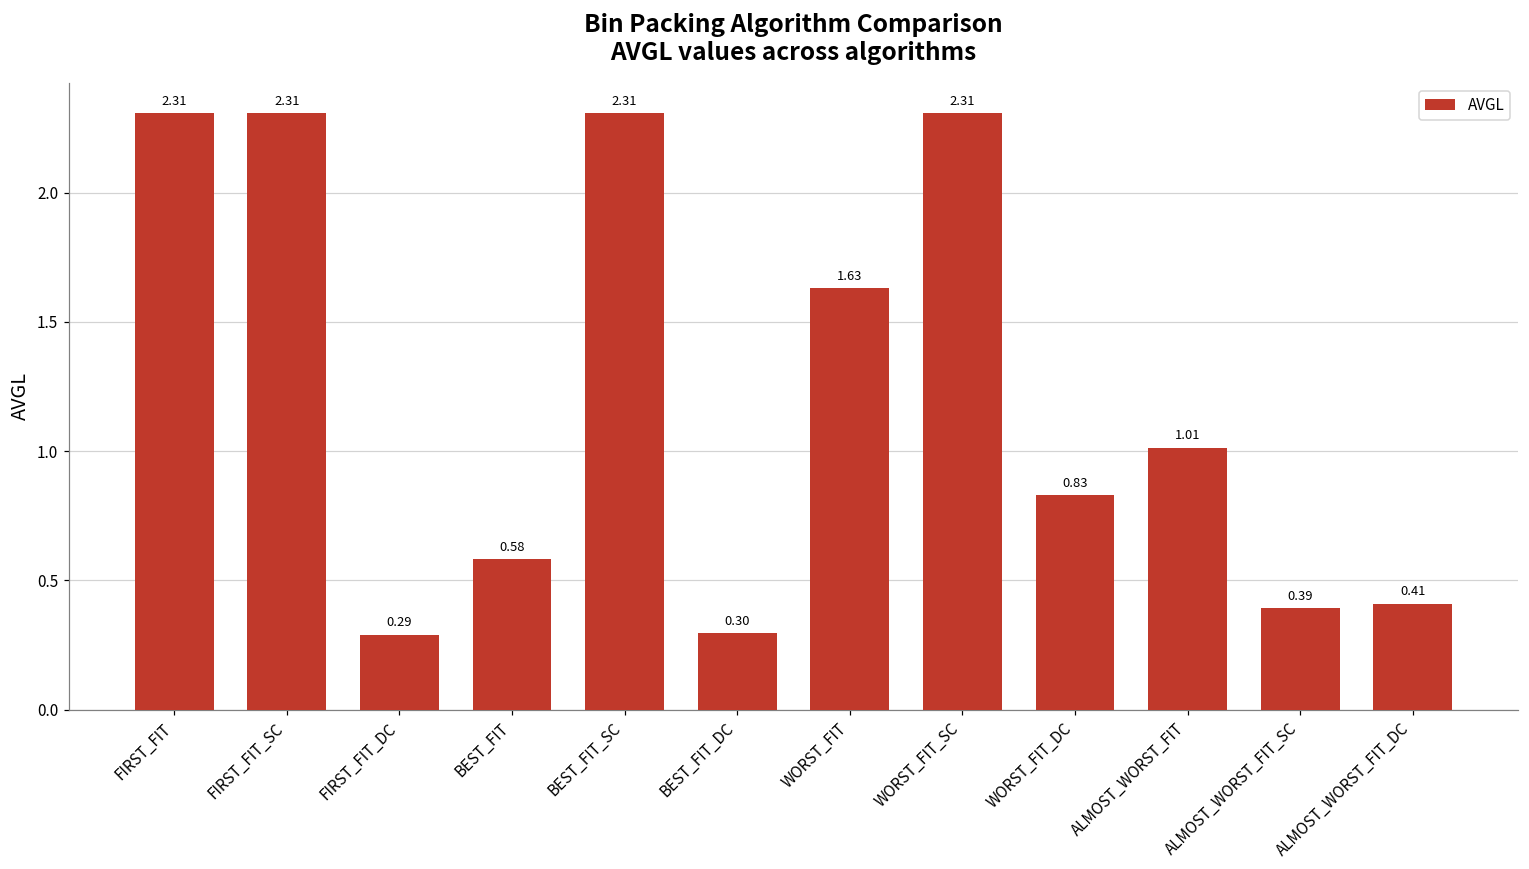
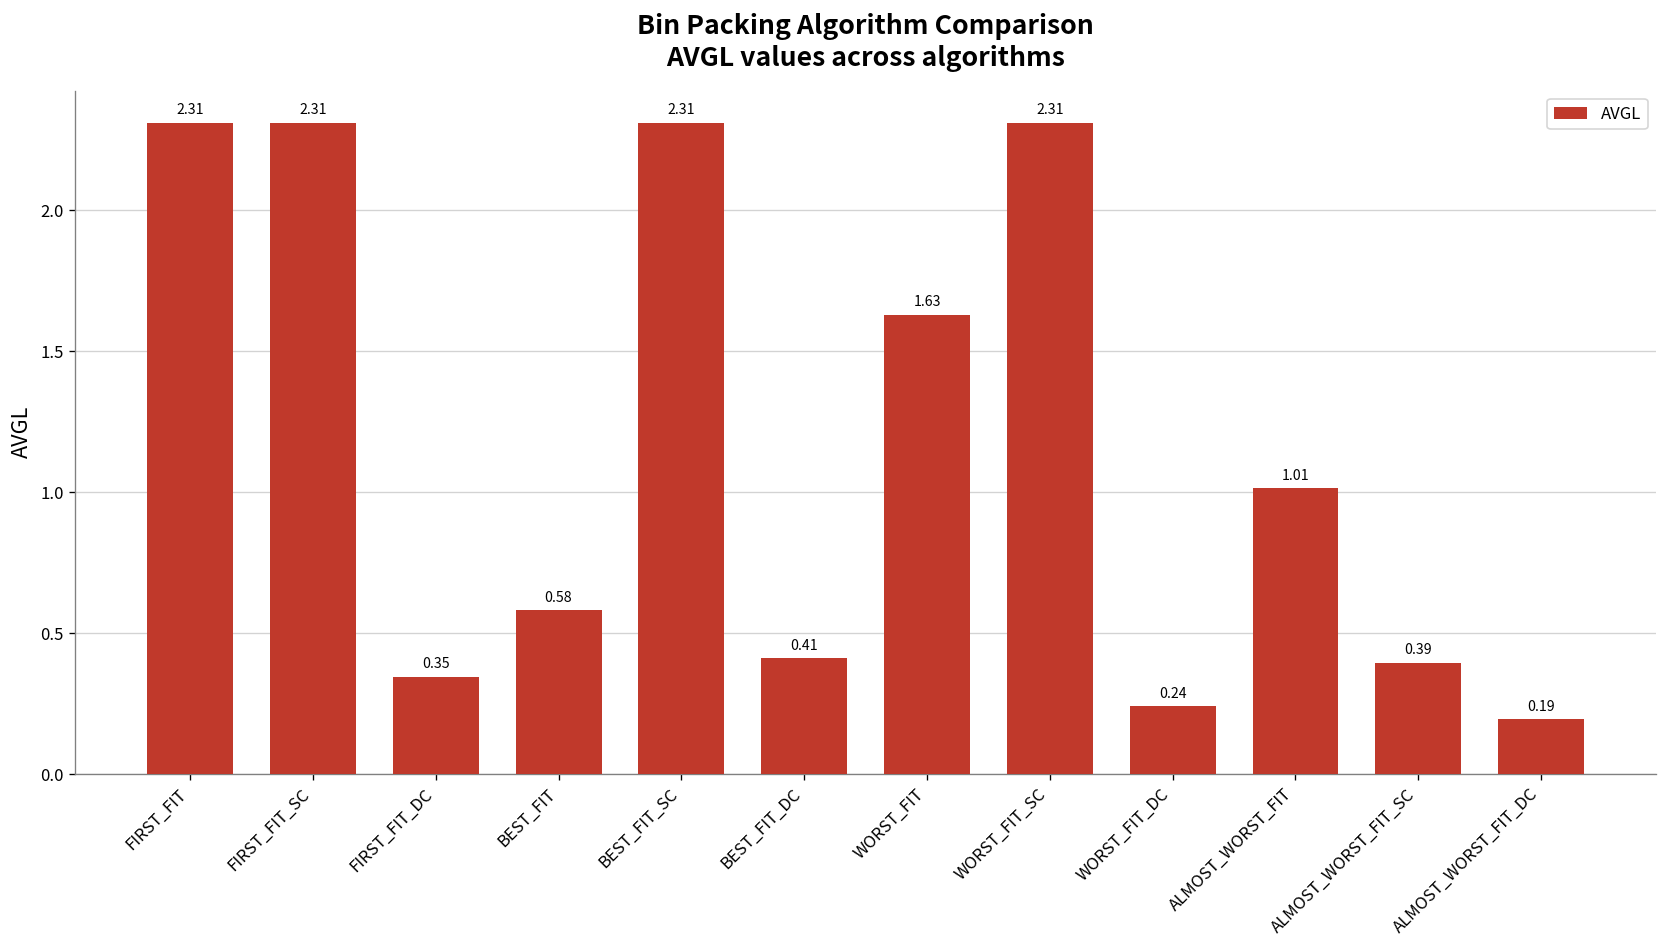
  {
    "FIRST_FIT": 2.31,
    "FIRST_FIT_SC": 2.31,
-   "FIRST_FIT_DC": 0.29,
+   "FIRST_FIT_DC": 0.35,
    "BEST_FIT": 0.58,
    "BEST_FIT_SC": 2.31,
-   "BEST_FIT_DC": 0.30,
+   "BEST_FIT_DC": 0.41,
    "WORST_FIT": 1.63,
    "WORST_FIT_SC": 2.31,
-   "WORST_FIT_DC": 0.83,
+   "WORST_FIT_DC": 0.24,
    "ALMOST_WORST_FIT": 1.01,
    "ALMOST_WORST_FIT_SC": 0.39,
-   "ALMOST_WORST_FIT_DC": 0.41
+   "ALMOST_WORST_FIT_DC": 0.19
  }
